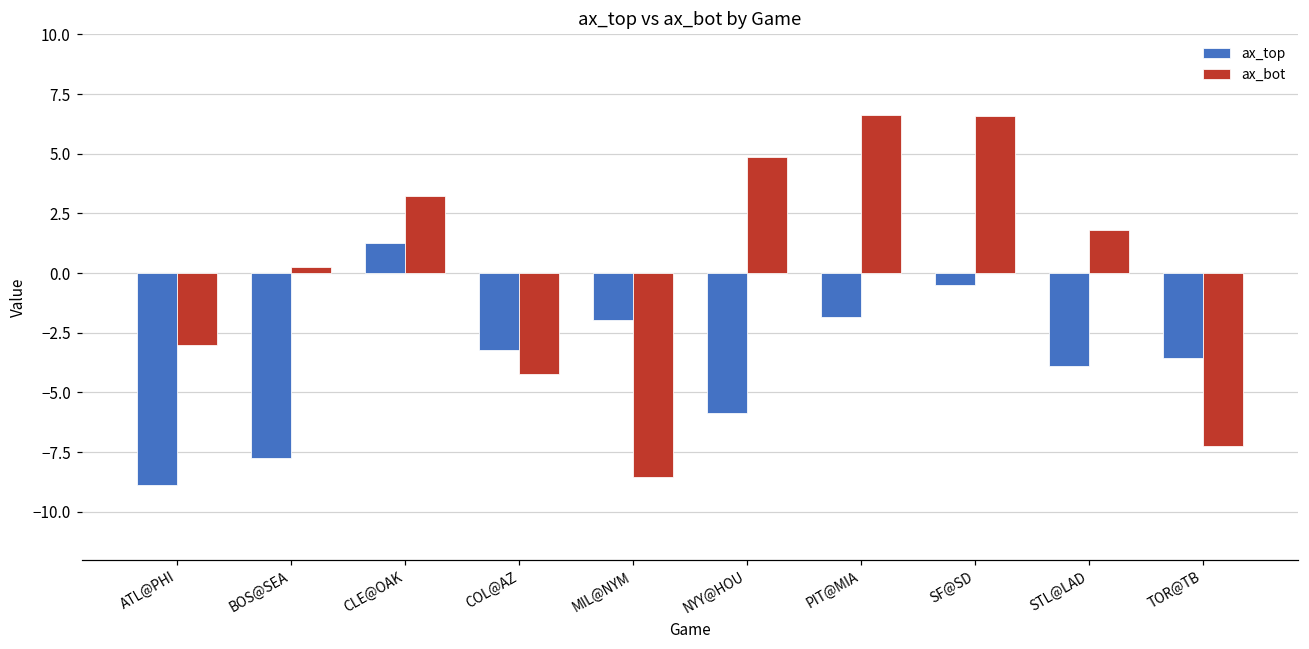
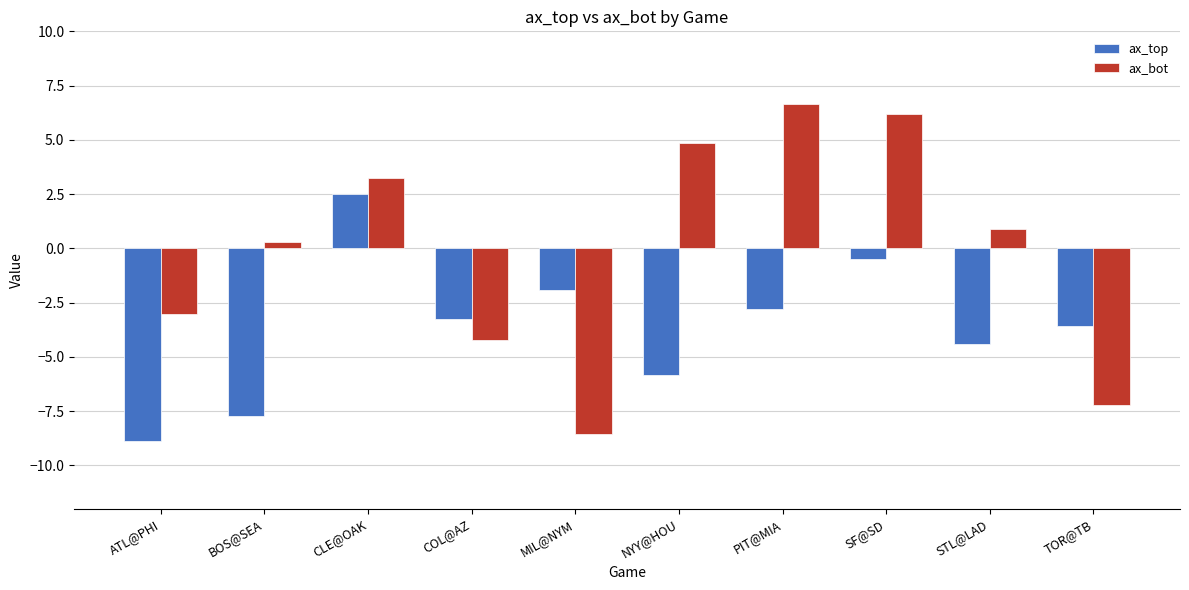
  {
    "ax_top": {
      "ATL@PHI": -8.9,
      "BOS@SEA": -7.8,
-     "CLE@OAK": 1.2,
+     "CLE@OAK": 2.5,
      "COL@AZ": -3.2,
      "MIL@NYM": -1.9,
      "NYY@HOU": -5.8,
-     "PIT@MIA": -1.8,
+     "PIT@MIA": -2.8,
      "SF@SD": -0.5,
-     "STL@LAD": -3.9,
+     "STL@LAD": -4.4,
      "TOR@TB": -3.6
    },
    "ax_bot": {
      "ATL@PHI": -3.0,
      "BOS@SEA": 0.3,
      "CLE@OAK": 3.2,
      "COL@AZ": -4.2,
      "MIL@NYM": -8.5,
      "NYY@HOU": 4.8,
      "PIT@MIA": 6.6,
-     "SF@SD": 6.6,
-     "STL@LAD": 1.8,
+     "SF@SD": 6.2,
+     "STL@LAD": 0.9,
      "TOR@TB": -7.2
    }
  }
